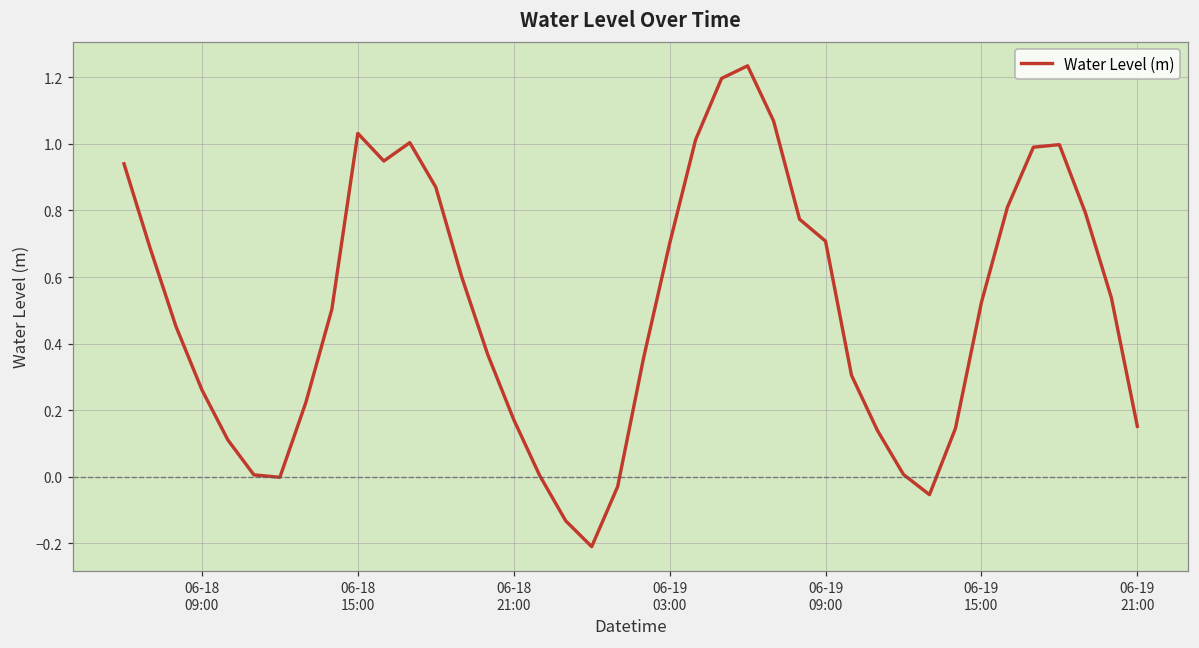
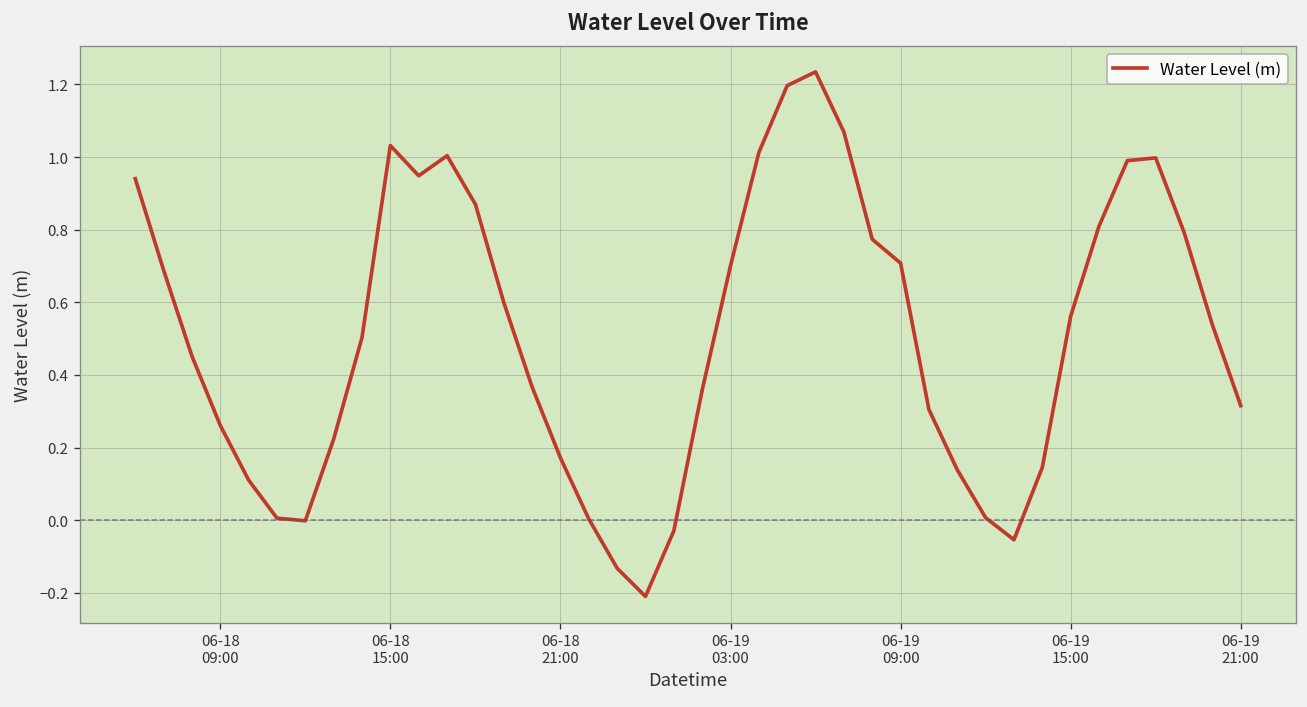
  {
    "06-18 09:00": 0.26,
    "06-18 15:00": 1.03,
    "06-18 21:00": 0.17,
    "06-19 03:00": 0.70,
    "06-19 09:00": 0.71,
-   "06-19 15:00": 0.52,
-   "06-19 21:00": 0.15
+   "06-19 15:00": 0.56,
+   "06-19 21:00": 0.32
  }
